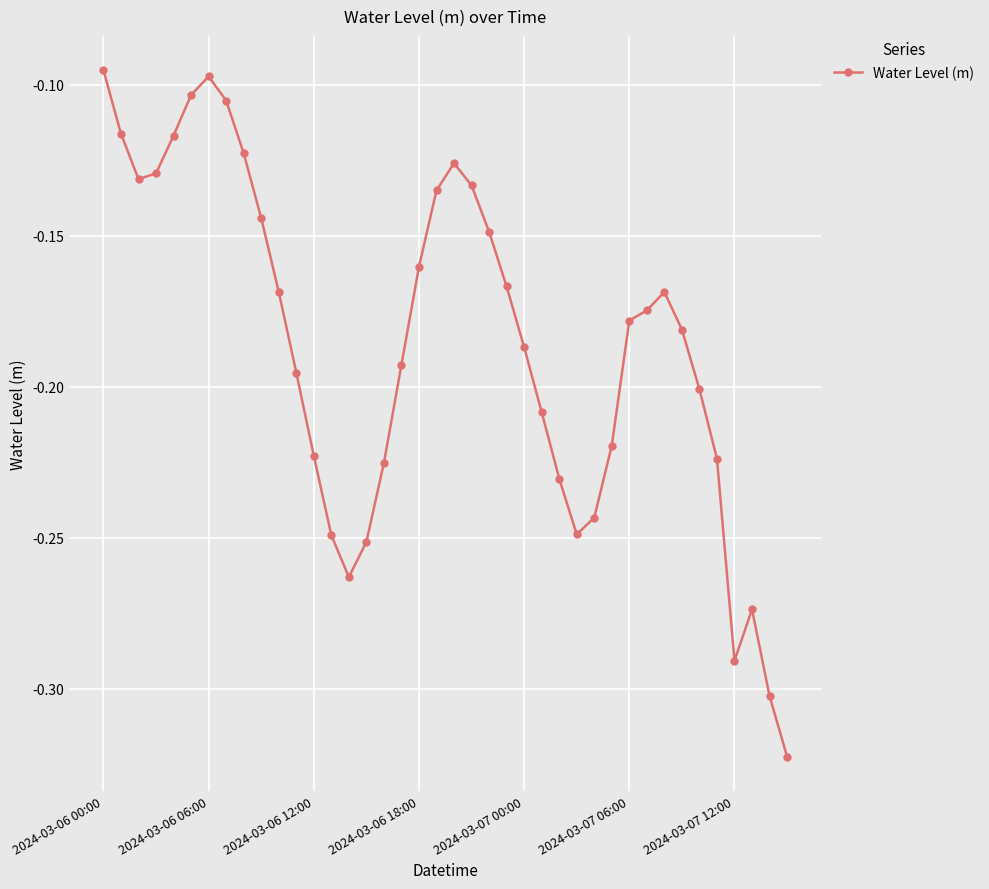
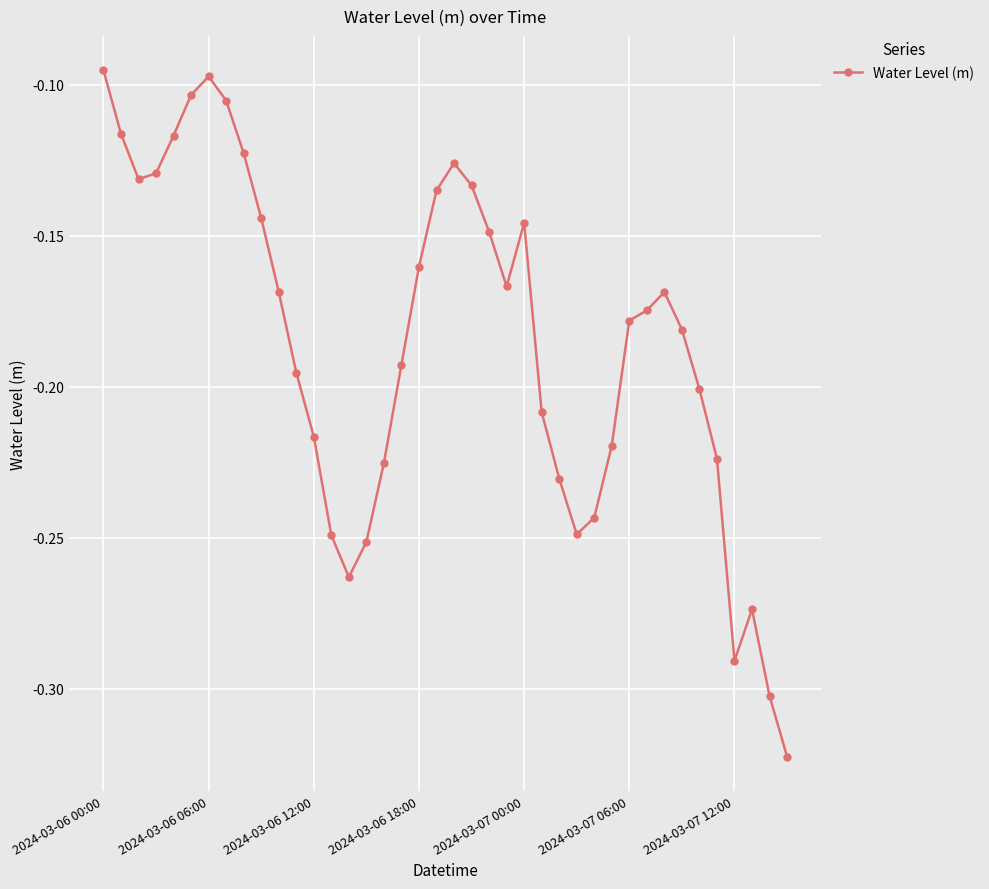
  {
    "2024-03-06 00:00": -0.095,
    "2024-03-06 06:00": -0.097,
-   "2024-03-06 12:00": -0.223,
+   "2024-03-06 12:00": -0.217,
    "2024-03-06 18:00": -0.160,
-   "2024-03-07 00:00": -0.187,
+   "2024-03-07 00:00": -0.146,
    "2024-03-07 06:00": -0.178,
    "2024-03-07 12:00": -0.291
  }
